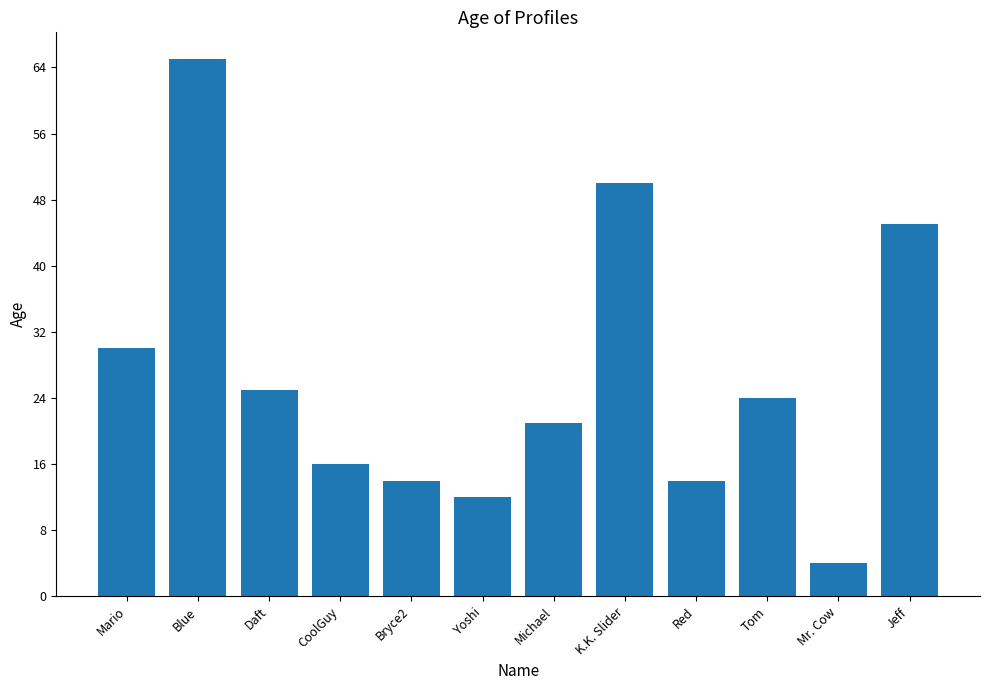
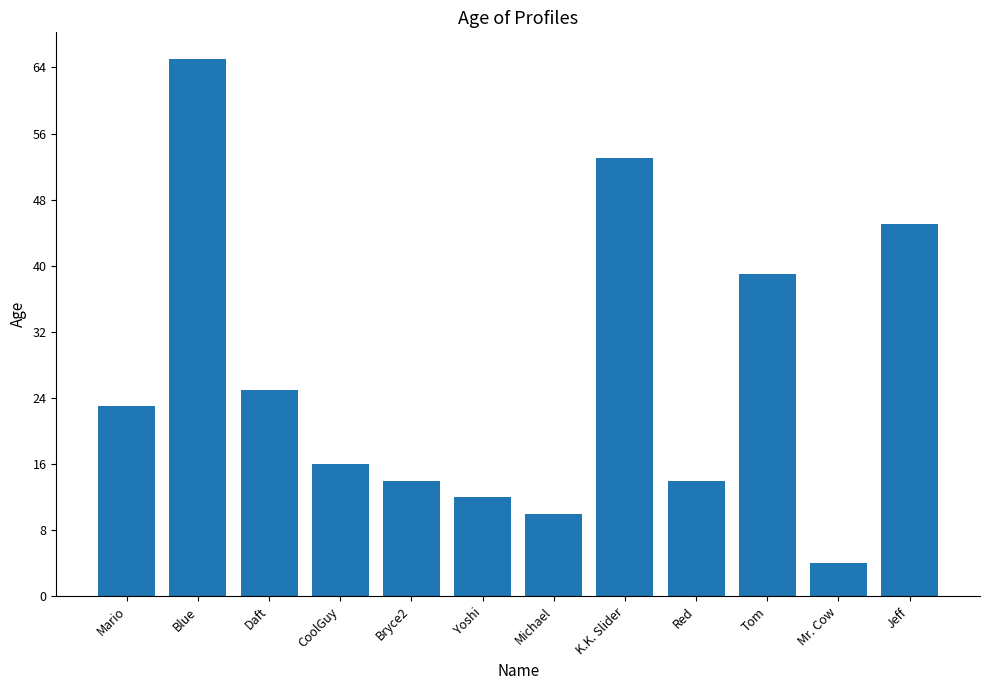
  {
-   "Mario": 30,
+   "Mario": 23,
    "Blue": 65,
    "Daft": 25,
    "CoolGuy": 16,
    "Bryce2": 14,
    "Yoshi": 12,
-   "Michael": 21,
-   "K.K. Slider": 50,
+   "Michael": 10,
+   "K.K. Slider": 53,
    "Red": 14,
-   "Tom": 24,
+   "Tom": 39,
    "Mr. Cow": 4,
    "Jeff": 45
  }
